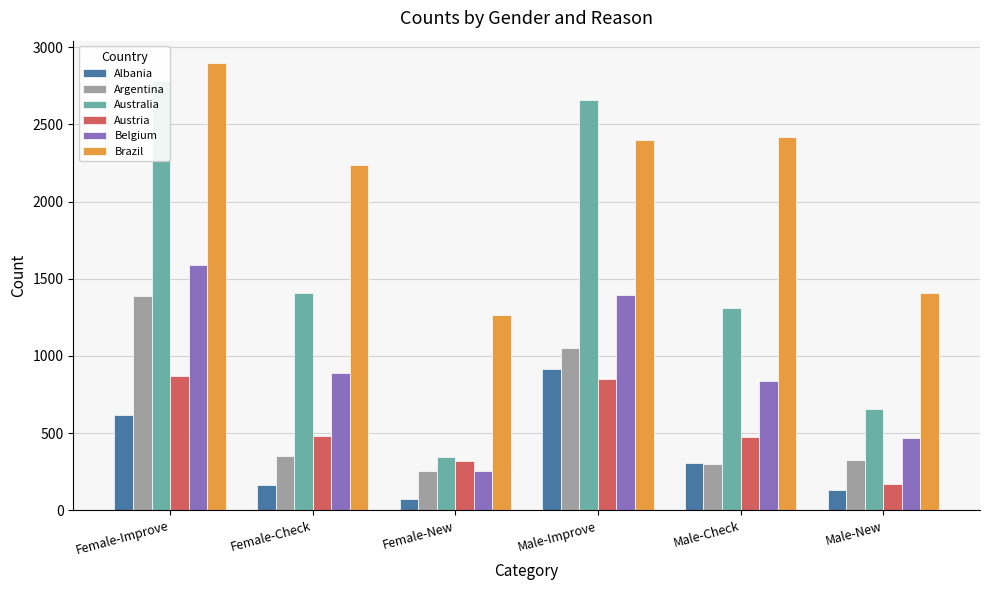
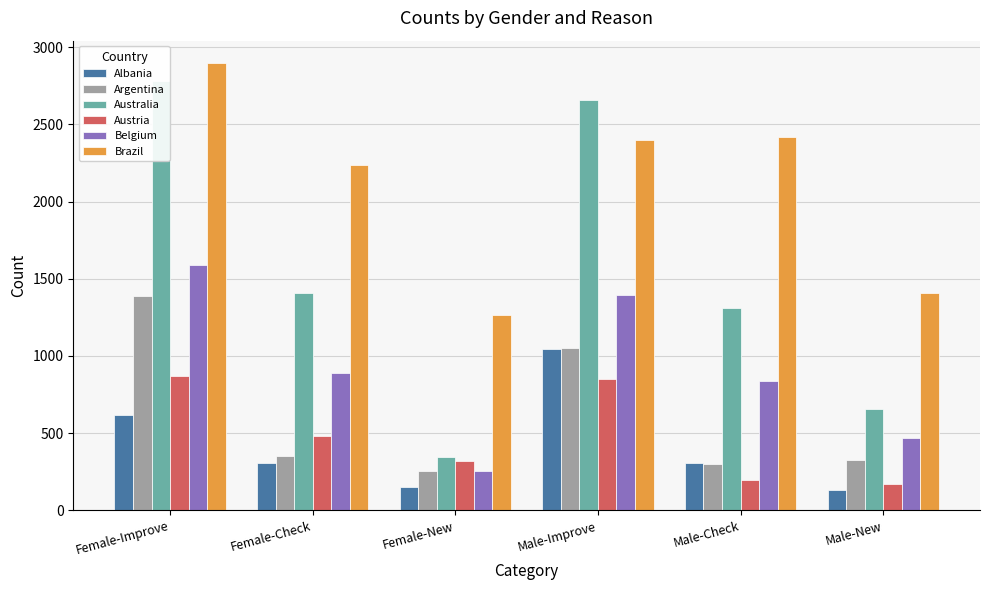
  {
    "Albania": {
      "Female-Improve": 620,
-     "Female-Check": 160,
-     "Female-New": 80,
-     "Male-Improve": 920,
+     "Female-Check": 310,
+     "Female-New": 150,
+     "Male-Improve": 1040,
      "Male-Check": 310,
      "Male-New": 130
    },
    "Austria": {
      "Female-Improve": 870,
      "Female-Check": 480,
      "Female-New": 320,
      "Male-Improve": 850,
-     "Male-Check": 480,
+     "Male-Check": 200,
      "Male-New": 170
    },
    "Belgium": {
      "Female-Improve": 1590,
      "Female-Check": 890,
      "Female-New": 260,
      "Male-Improve": 1400,
      "Male-Check": 840,
      "Male-New": 470
    },
    "Brazil": {
      "Female-Improve": 2900,
      "Female-Check": 2230,
      "Female-New": 1260,
      "Male-Improve": 2400,
      "Male-Check": 2420,
      "Male-New": 1410
    }
  }
